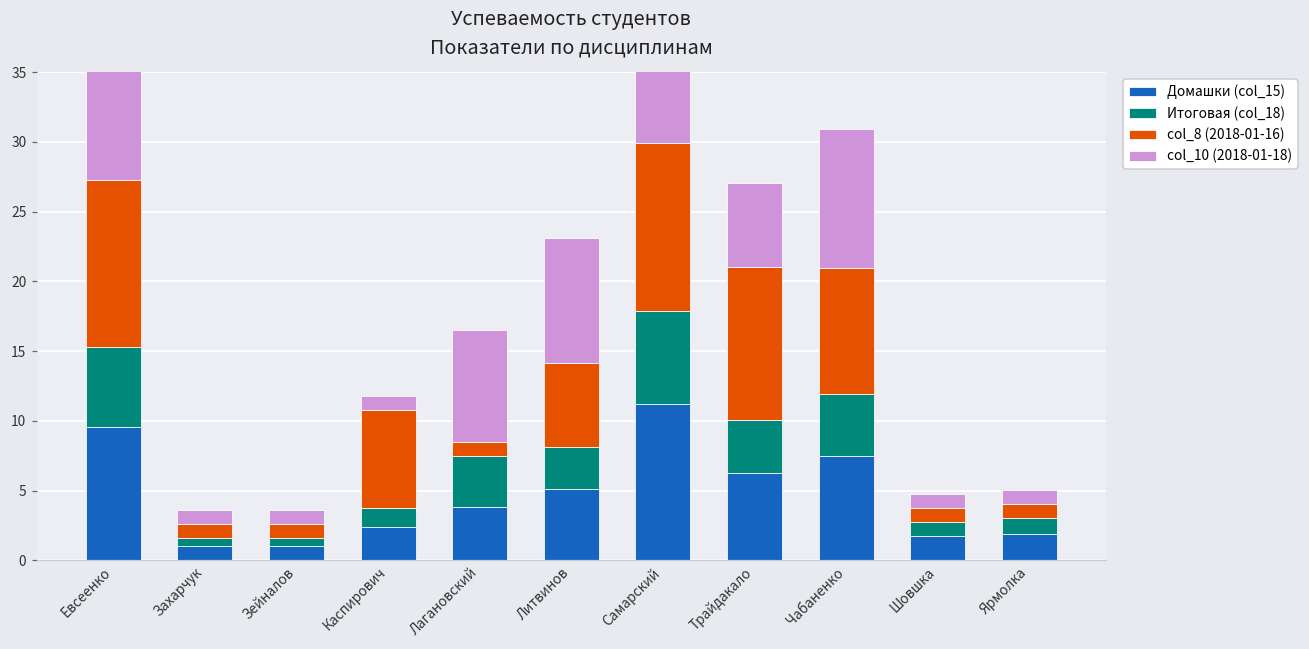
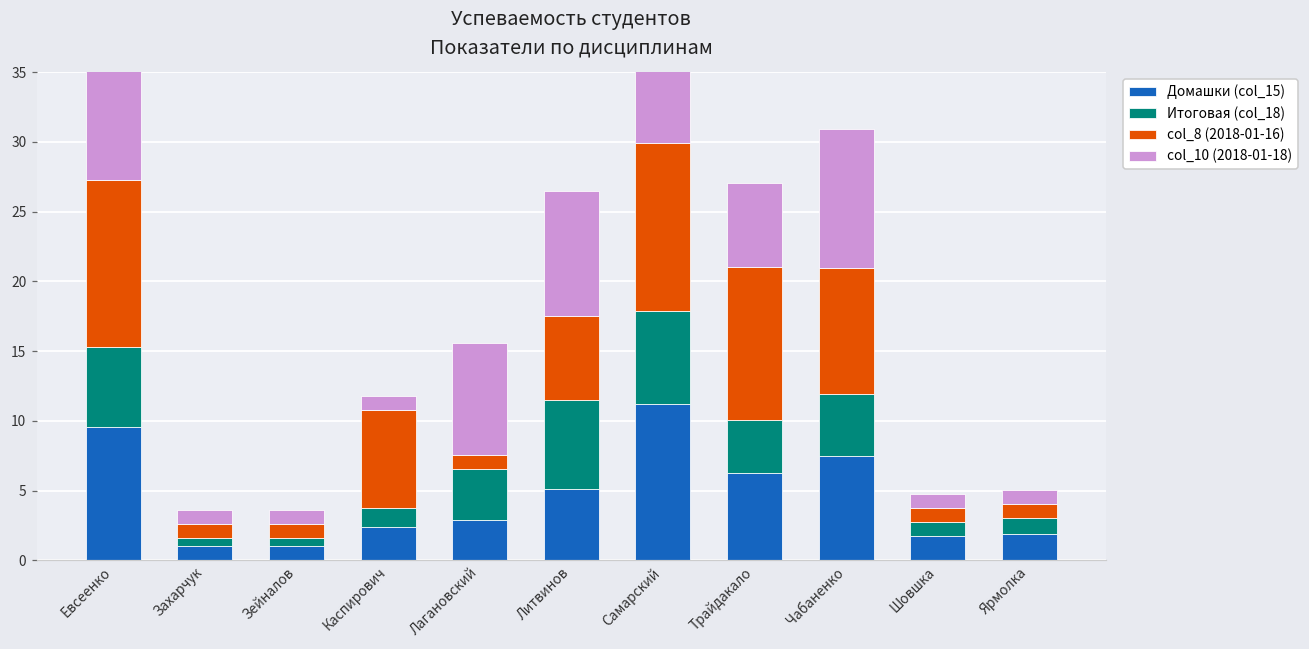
  {
    "Домашки (col_15)": {
      "Евсеенко": 9.5,
      "Захарчук": 1.0,
      "Зейналов": 1.0,
      "Каспирович": 2.4,
-     "Лагановский": 3.8,
+     "Лагановский": 2.9,
      "Литвинов": 5.1,
      "Самарский": 11.2,
      "Трайдакало": 6.3,
      "Чабаненко": 7.5,
      "Шовшка": 1.7,
      "Ярмолка": 1.9
    },
    "Итоговая (col_18)": {
      "Евсеенко": 5.7,
      "Захарчук": 0.6,
      "Зейналов": 0.6,
      "Каспирович": 1.4,
      "Лагановский": 3.7,
-     "Литвинов": 3.1,
+     "Литвинов": 6.4,
      "Самарский": 6.7,
      "Трайдакало": 3.8,
      "Чабаненко": 4.5,
      "Шовшка": 1.0,
      "Ярмолка": 1.1
    },
    "col_8 (2018-01-16)": {
      "Евсеенко": 12.0,
      "Захарчук": 1.0,
      "Зейналов": 1.0,
      "Каспирович": 7.0,
      "Лагановский": 1.0,
      "Литвинов": 6.0,
      "Самарский": 12.0,
      "Трайдакало": 11.0,
      "Чабаненко": 9.0,
      "Шовшка": 1.0,
      "Ярмолка": 1.0
    },
    "col_10 (2018-01-18)": {
      "Захарчук": 1.0,
      "Зейналов": 1.0,
      "Каспирович": 1.0,
      "Лагановский": 8.0,
      "Литвинов": 9.0,
      "Трайдакало": 6.0,
      "Чабаненко": 10.0,
      "Шовшка": 1.0,
      "Ярмолка": 1.0
    }
  }
